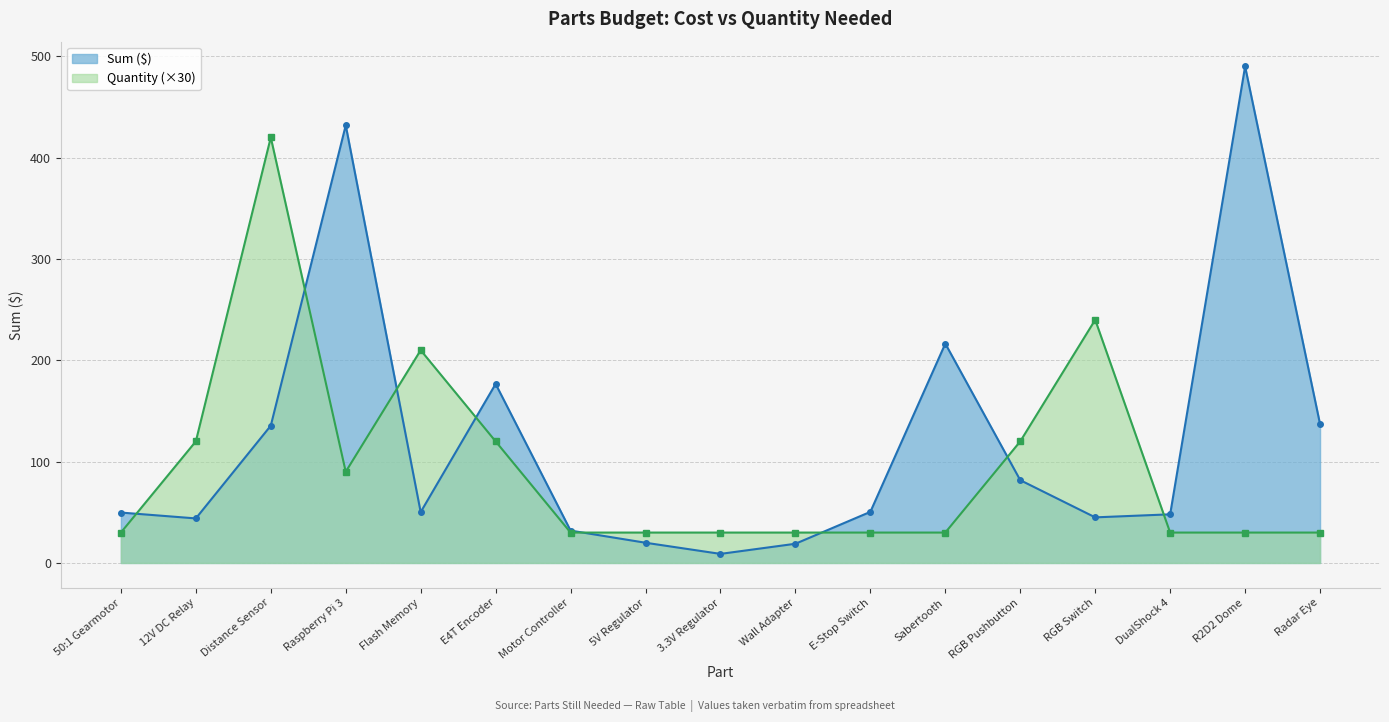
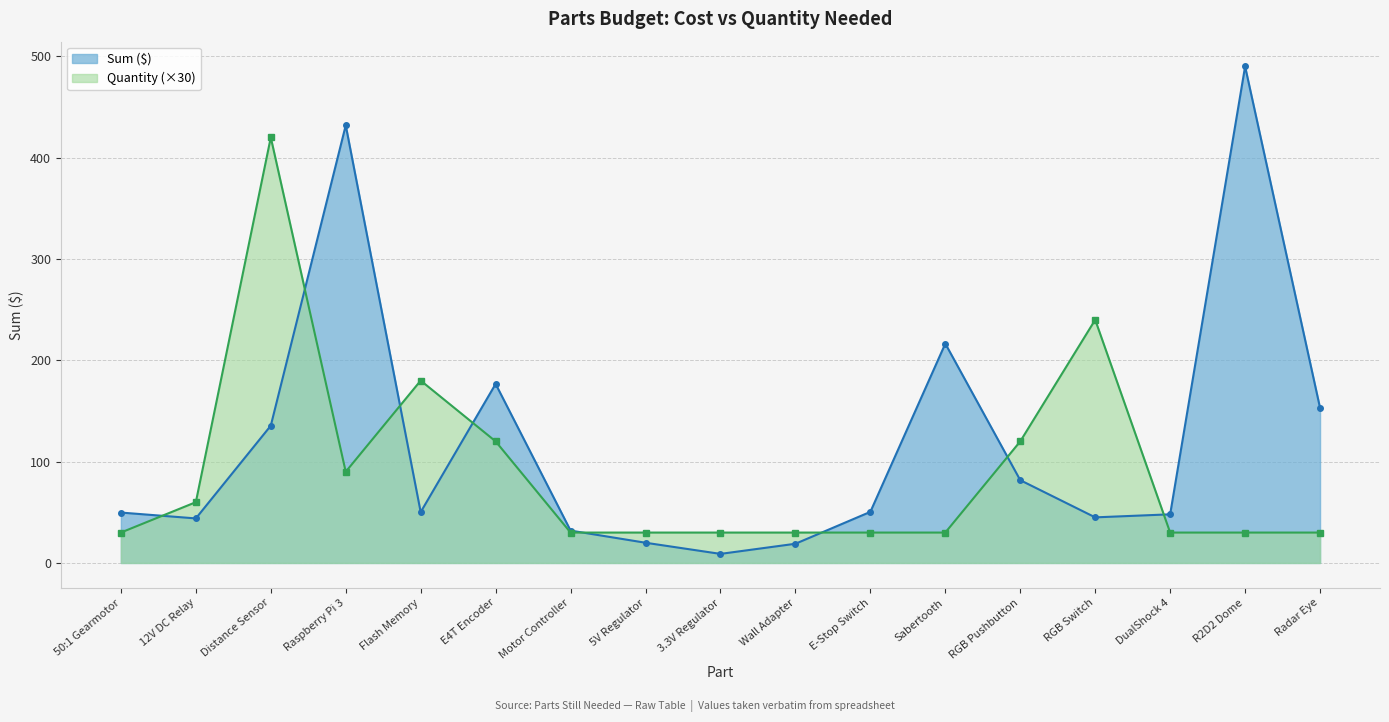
  {
    "Sum ($)": {
      "50:1 Gearmotor": 50,
      "12V DC Relay": 44,
      "Distance Sensor": 136,
      "Raspberry Pi 3": 432,
      "Flash Memory": 50,
      "E4T Encoder": 177,
      "5V Regulator": 20,
      "3.3V Regulator": 9,
      "Wall Adapter": 19,
      "E-Stop Switch": 50,
      "Sabertooth": 216,
      "RGB Pushbutton": 82,
      "RGB Switch": 45,
      "DualShock 4": 48,
      "R2D2 Dome": 490,
-     "Radar Eye": 137
+     "Radar Eye": 153
    },
    "Quantity (×30)": {
      "50:1 Gearmotor": 30,
-     "12V DC Relay": 120,
+     "12V DC Relay": 60,
      "Distance Sensor": 420,
      "Raspberry Pi 3": 90,
-     "Flash Memory": 210,
+     "Flash Memory": 180,
      "E4T Encoder": 120,
      "5V Regulator": 30,
      "3.3V Regulator": 30,
      "Wall Adapter": 30,
      "E-Stop Switch": 30,
      "Sabertooth": 30,
      "RGB Pushbutton": 120,
      "RGB Switch": 240,
      "DualShock 4": 30,
      "R2D2 Dome": 30,
      "Radar Eye": 30
    }
  }
